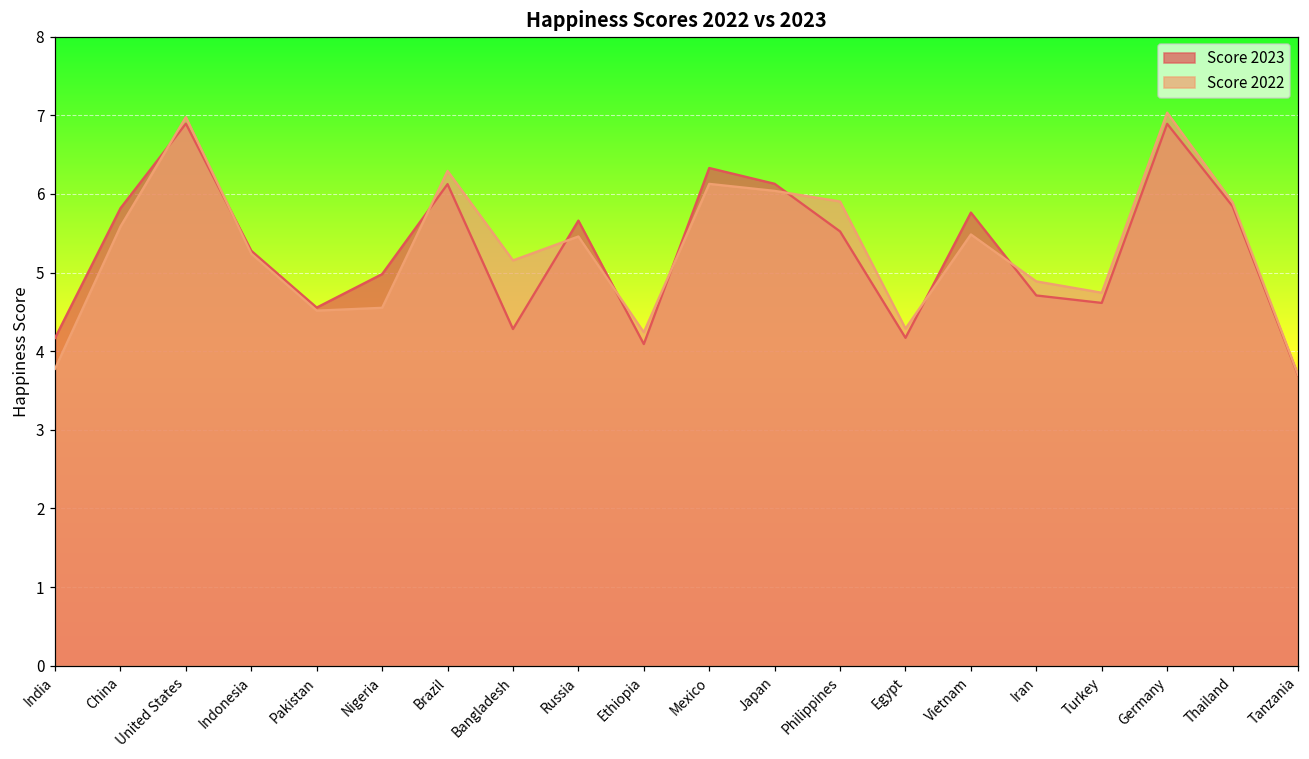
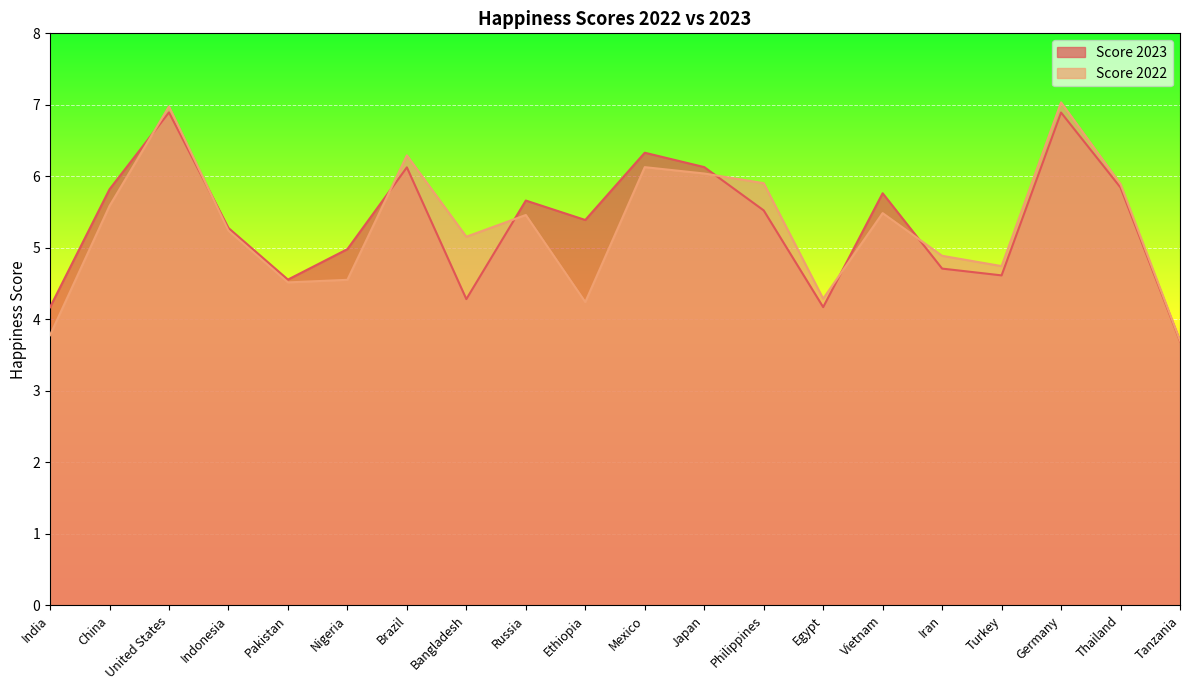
  {
    "Score 2023": {
      "India": 4.2,
      "China": 5.8,
      "United States": 6.9,
      "Indonesia": 5.3,
      "Pakistan": 4.6,
      "Nigeria": 5.0,
      "Brazil": 6.1,
      "Bangladesh": 4.3,
      "Russia": 5.7,
-     "Ethiopia": 4.1,
+     "Ethiopia": 5.4,
      "Mexico": 6.3,
      "Japan": 6.1,
      "Philippines": 5.5,
      "Egypt": 4.2,
      "Vietnam": 5.8,
      "Iran": 4.7,
      "Turkey": 4.6,
      "Germany": 6.9,
      "Thailand": 5.8
    },
    "Score 2022": {
      "India": 3.8,
      "China": 5.6,
      "United States": 7.0,
      "Indonesia": 5.2,
      "Pakistan": 4.5,
      "Nigeria": 4.6,
      "Brazil": 6.3,
      "Bangladesh": 5.2,
      "Russia": 5.5,
      "Ethiopia": 4.2,
      "Mexico": 6.1,
      "Japan": 6.0,
      "Philippines": 5.9,
      "Egypt": 4.3,
      "Vietnam": 5.5,
      "Iran": 4.9,
      "Turkey": 4.7,
      "Germany": 7.0,
      "Thailand": 5.9
    }
  }
